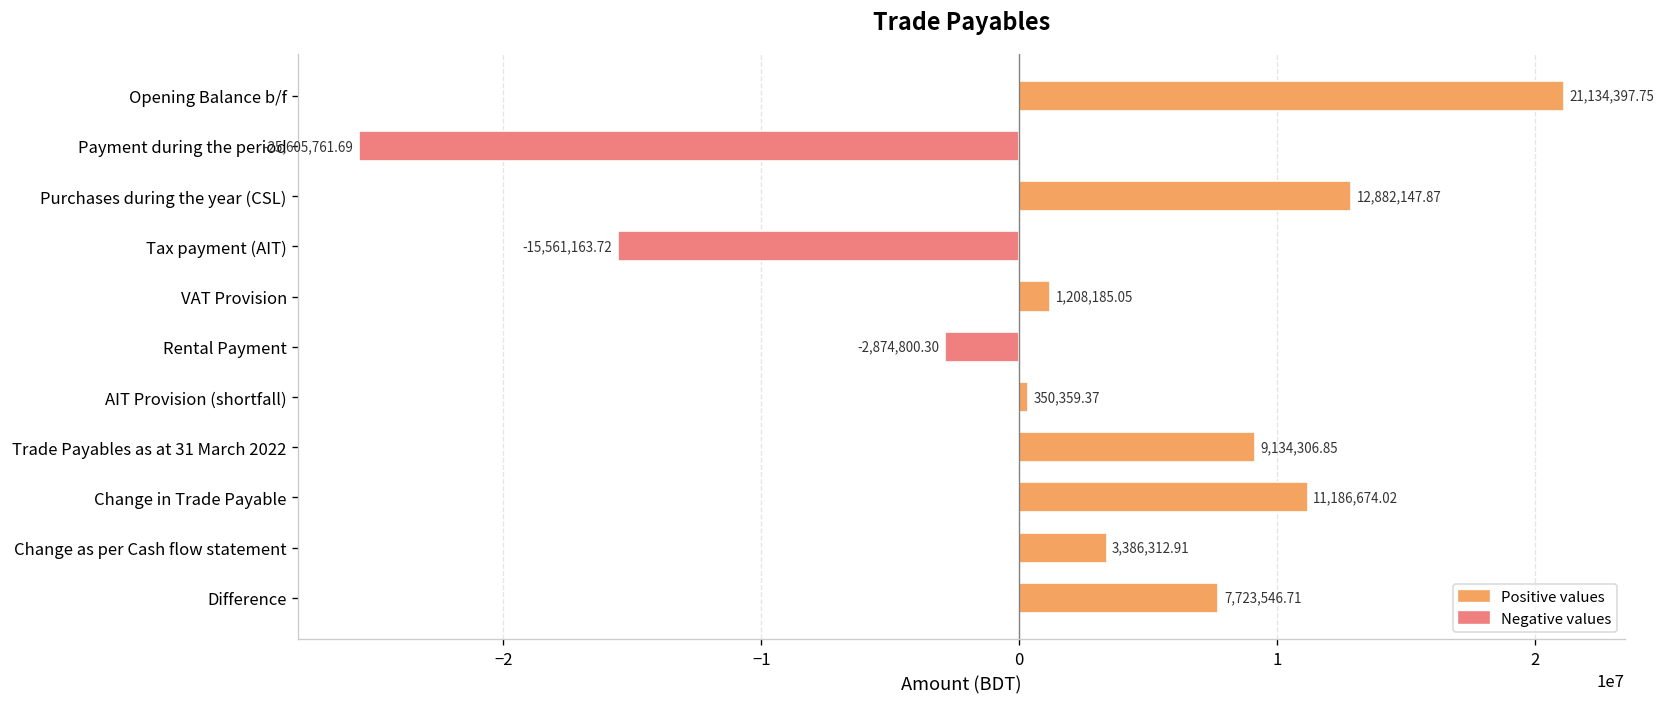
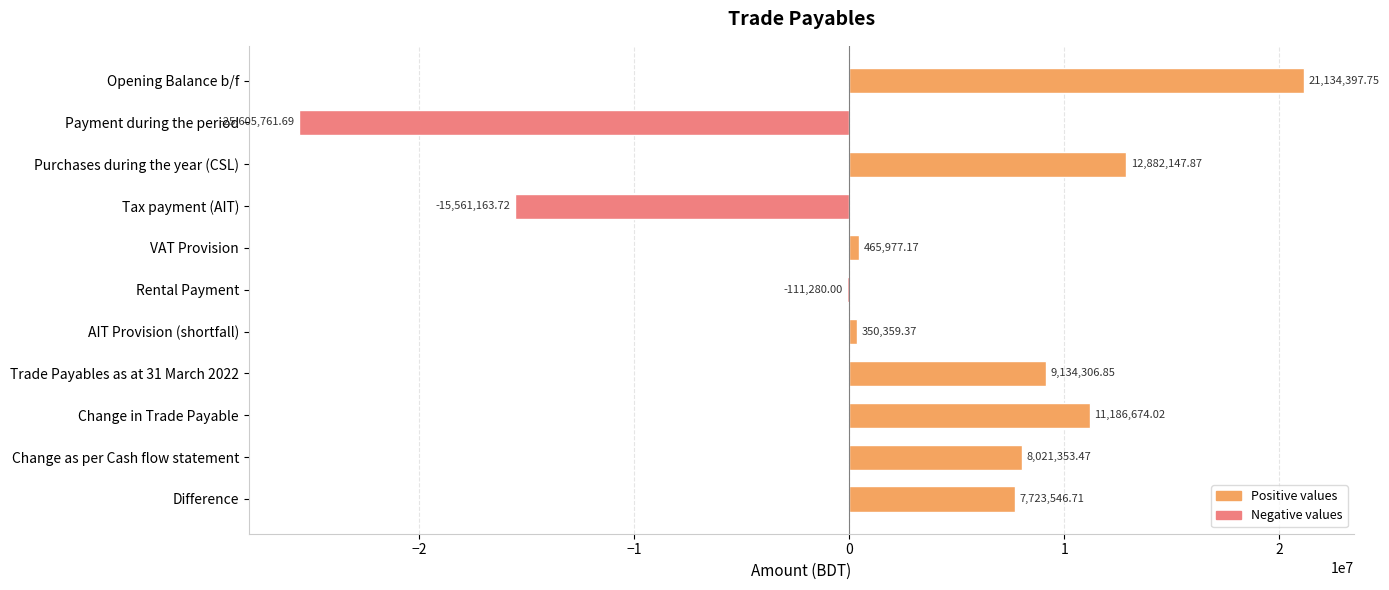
  {
    "Opening Balance b/f": "21,134,397.75",
    "Payment during the period": "-25,605,761.69",
    "Purchases during the year (CSL)": "12,882,147.87",
    "Tax payment (AIT)": "-15,561,163.72",
-   "VAT Provision": "1,208,185.05",
-   "Rental Payment": "-2,874,800.30",
+   "VAT Provision": "465,977.17",
+   "Rental Payment": "-111,280.00",
    "AIT Provision (shortfall)": "350,359.37",
    "Trade Payables as at 31 March 2022": "9,134,306.85",
    "Change in Trade Payable": "11,186,674.02",
-   "Change as per Cash flow statement": "3,386,312.91",
+   "Change as per Cash flow statement": "8,021,353.47",
    "Difference": "7,723,546.71"
  }
